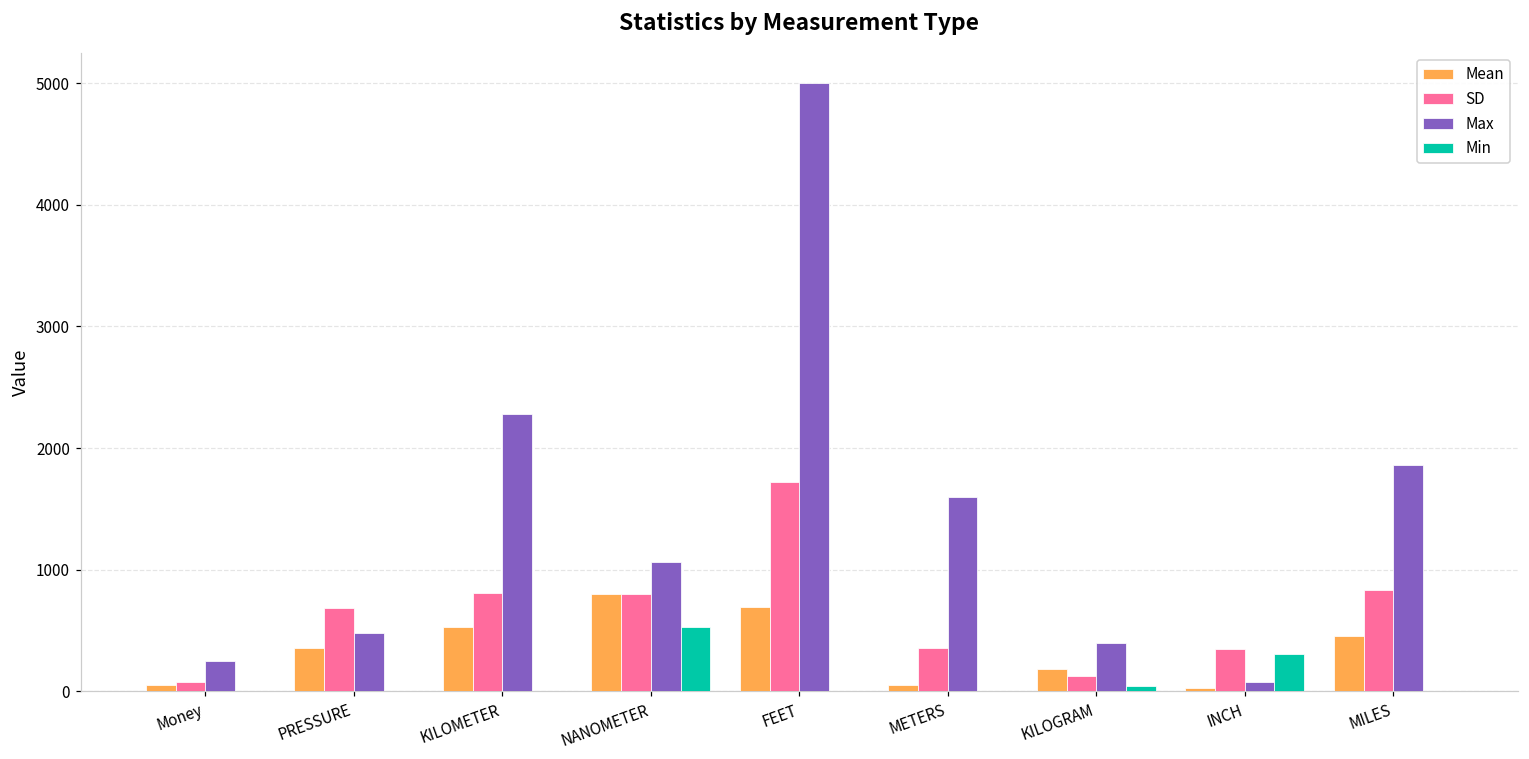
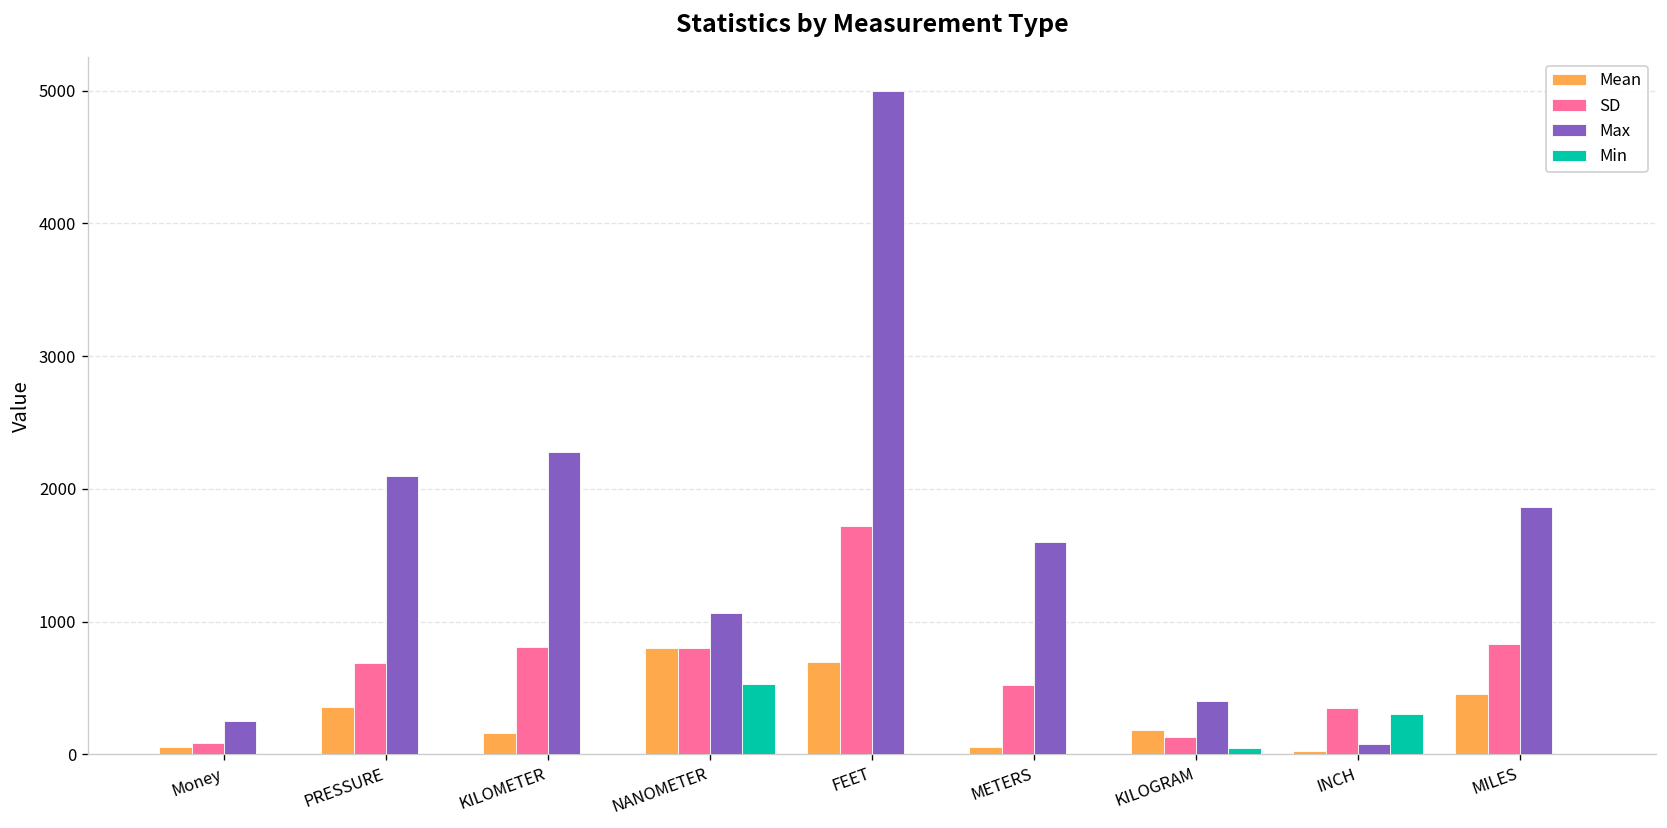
  {
    "Mean": {
      "Money": 50,
      "PRESSURE": 360,
-     "KILOMETER": 530,
+     "KILOMETER": 160,
      "NANOMETER": 800,
      "FEET": 700,
      "METERS": 60,
      "KILOGRAM": 180,
      "INCH": 20,
      "MILES": 450
    },
    "SD": {
      "Money": 80,
      "PRESSURE": 680,
      "KILOMETER": 810,
      "NANOMETER": 800,
      "FEET": 1720,
-     "METERS": 360,
+     "METERS": 520,
      "KILOGRAM": 130,
      "INCH": 350,
      "MILES": 830
    },
    "Max": {
      "Money": 250,
-     "PRESSURE": 480,
+     "PRESSURE": 2100,
      "KILOMETER": 2280,
      "NANOMETER": 1060,
      "FEET": 5000,
      "METERS": 1600,
      "KILOGRAM": 400,
      "INCH": 80,
      "MILES": 1860
    },
    "Min": {
      "PRESSURE": 0,
      "NANOMETER": 530,
      "FEET": 0,
      "METERS": 0,
      "KILOGRAM": 50,
      "INCH": 310,
      "MILES": 0
    }
  }
